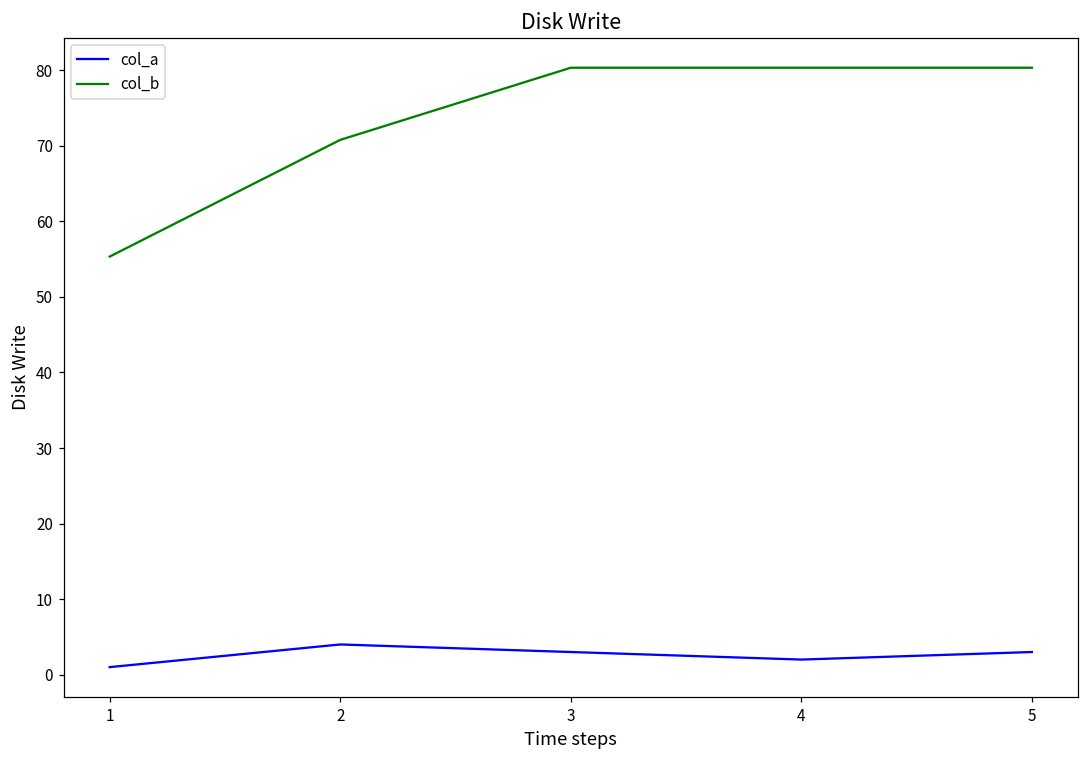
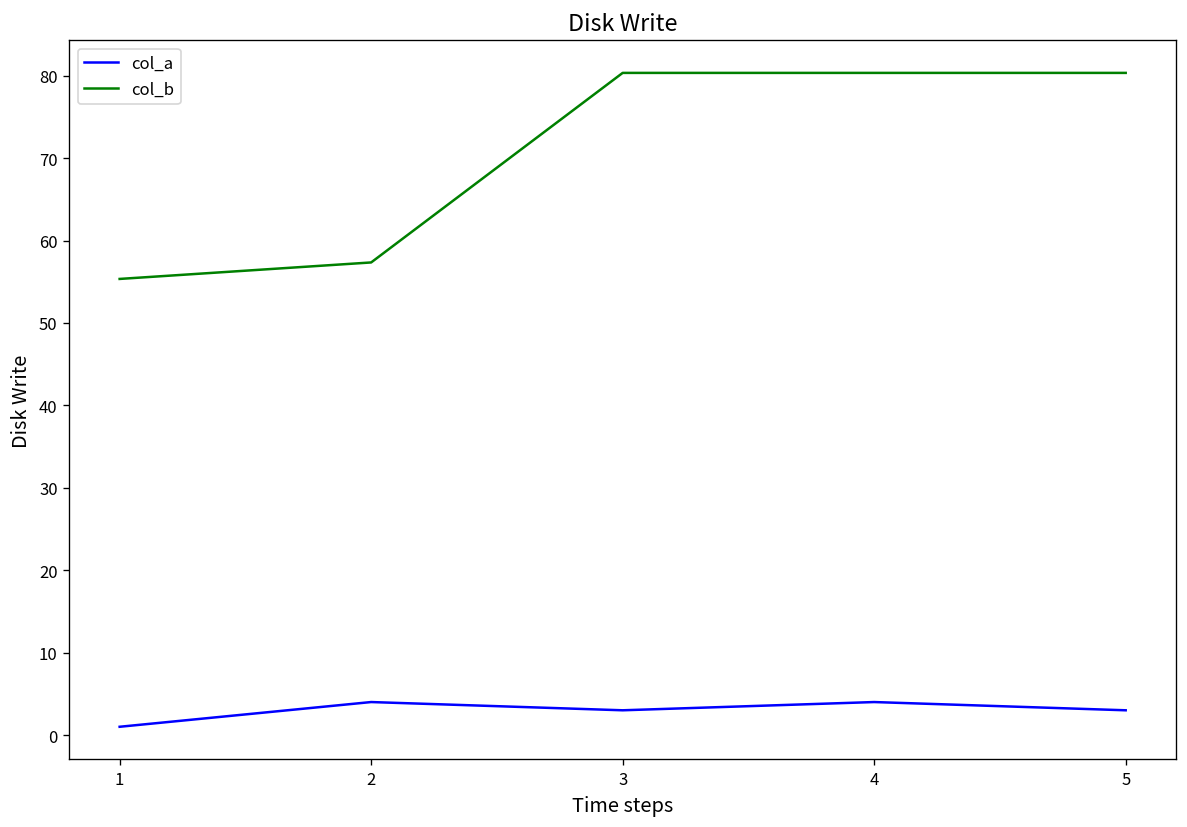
  {
    "col_a": {
      "1": 1,
      "2": 4,
      "3": 3,
-     "4": 2,
+     "4": 4,
      "5": 3
    },
    "col_b": {
      "1": 55,
-     "2": 71,
+     "2": 57,
      "3": 80,
      "4": 80,
      "5": 80
    }
  }
